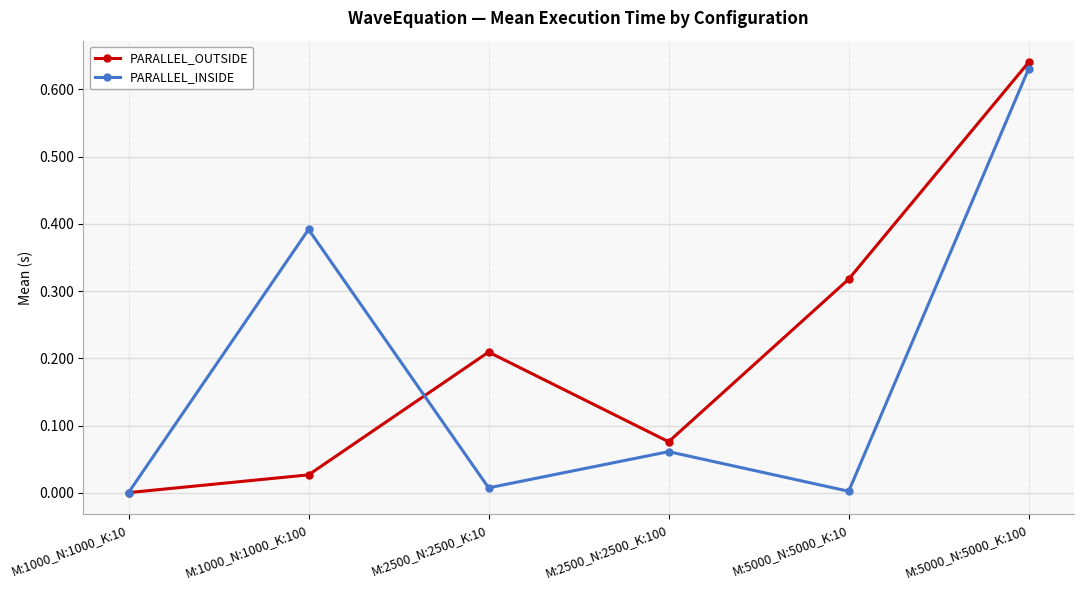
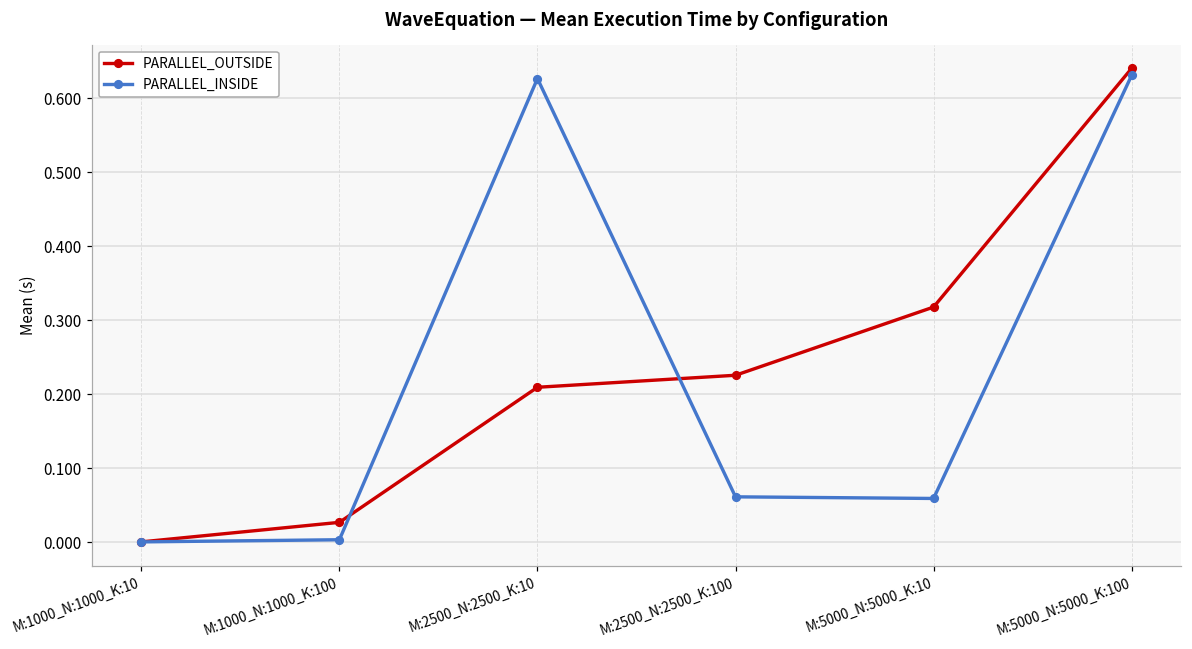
  {
    "PARALLEL_OUTSIDE": {
      "M:1000_N:1000_K:100": 0.03,
      "M:2500_N:2500_K:10": 0.21,
-     "M:2500_N:2500_K:100": 0.08,
+     "M:2500_N:2500_K:100": 0.23,
      "M:5000_N:5000_K:10": 0.32,
      "M:5000_N:5000_K:100": 0.64
    },
    "PARALLEL_INSIDE": {
-     "M:1000_N:1000_K:100": 0.39,
-     "M:2500_N:2500_K:10": 0.01,
+     "M:1000_N:1000_K:100": 0.00,
+     "M:2500_N:2500_K:10": 0.63,
      "M:2500_N:2500_K:100": 0.06,
-     "M:5000_N:5000_K:10": 0.00,
+     "M:5000_N:5000_K:10": 0.06,
      "M:5000_N:5000_K:100": 0.63
    }
  }
